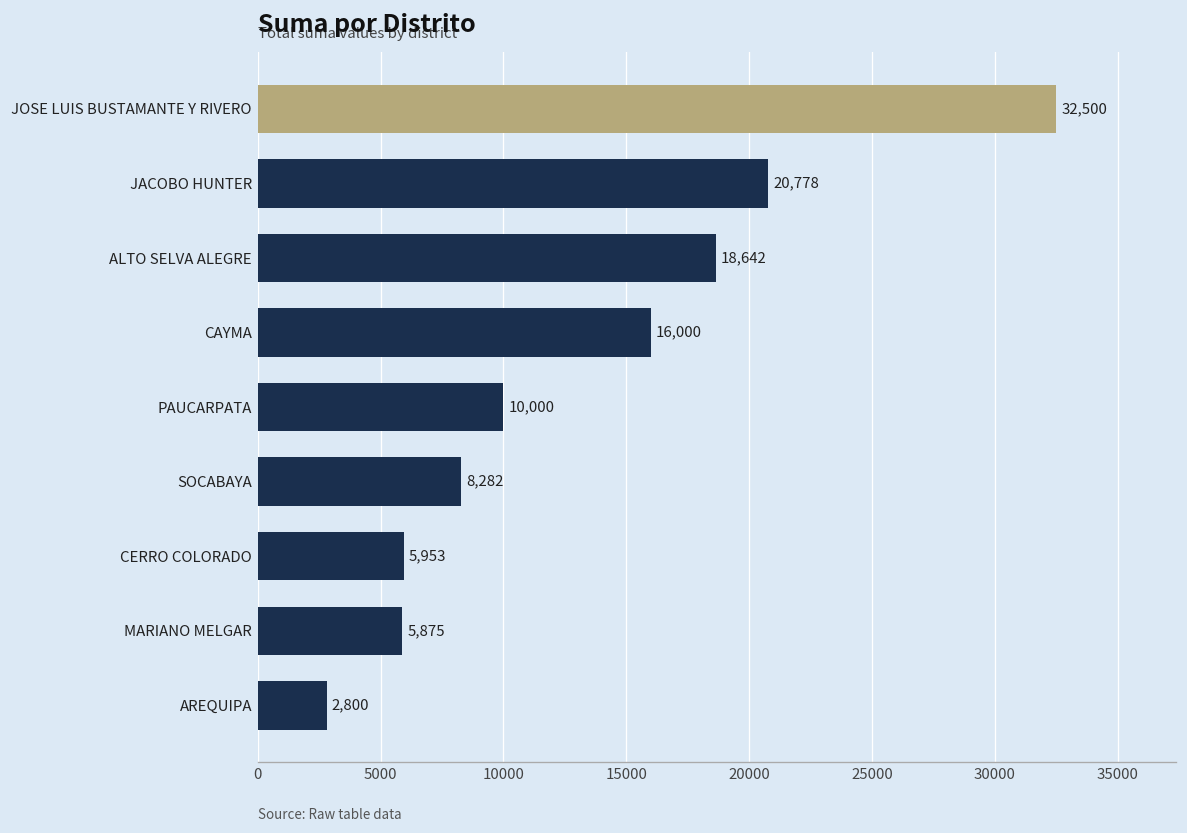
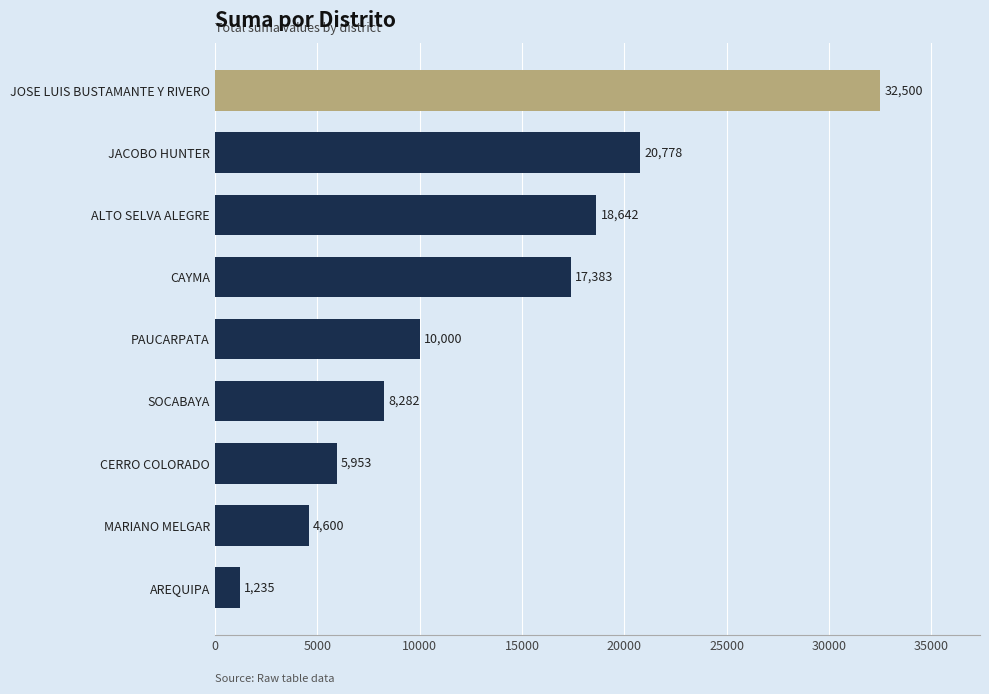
  {
    "JOSE LUIS BUSTAMANTE Y RIVERO": "32,500",
    "JACOBO HUNTER": "20,778",
    "ALTO SELVA ALEGRE": "18,642",
-   "CAYMA": "16,000",
+   "CAYMA": "17,383",
    "PAUCARPATA": "10,000",
    "SOCABAYA": "8,282",
    "CERRO COLORADO": "5,953",
-   "MARIANO MELGAR": "5,875",
-   "AREQUIPA": "2,800"
+   "MARIANO MELGAR": "4,600",
+   "AREQUIPA": "1,235"
  }
